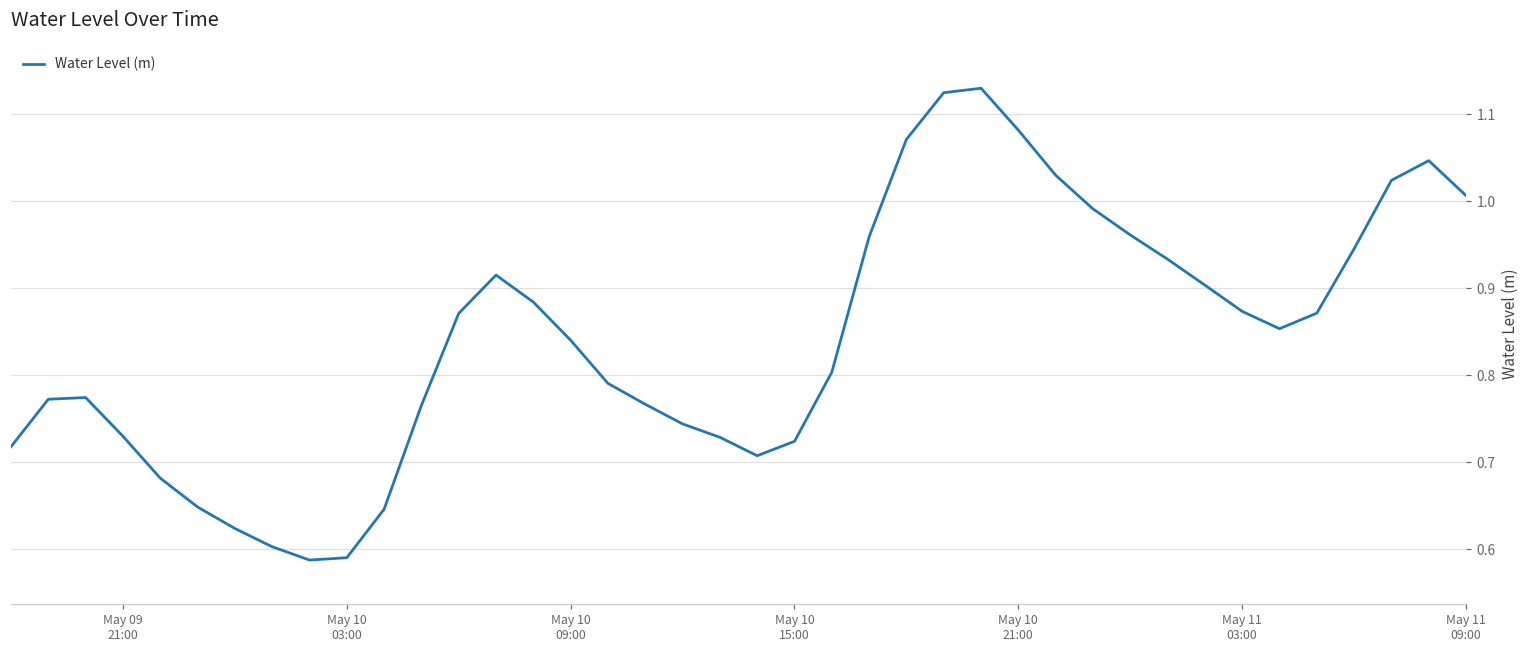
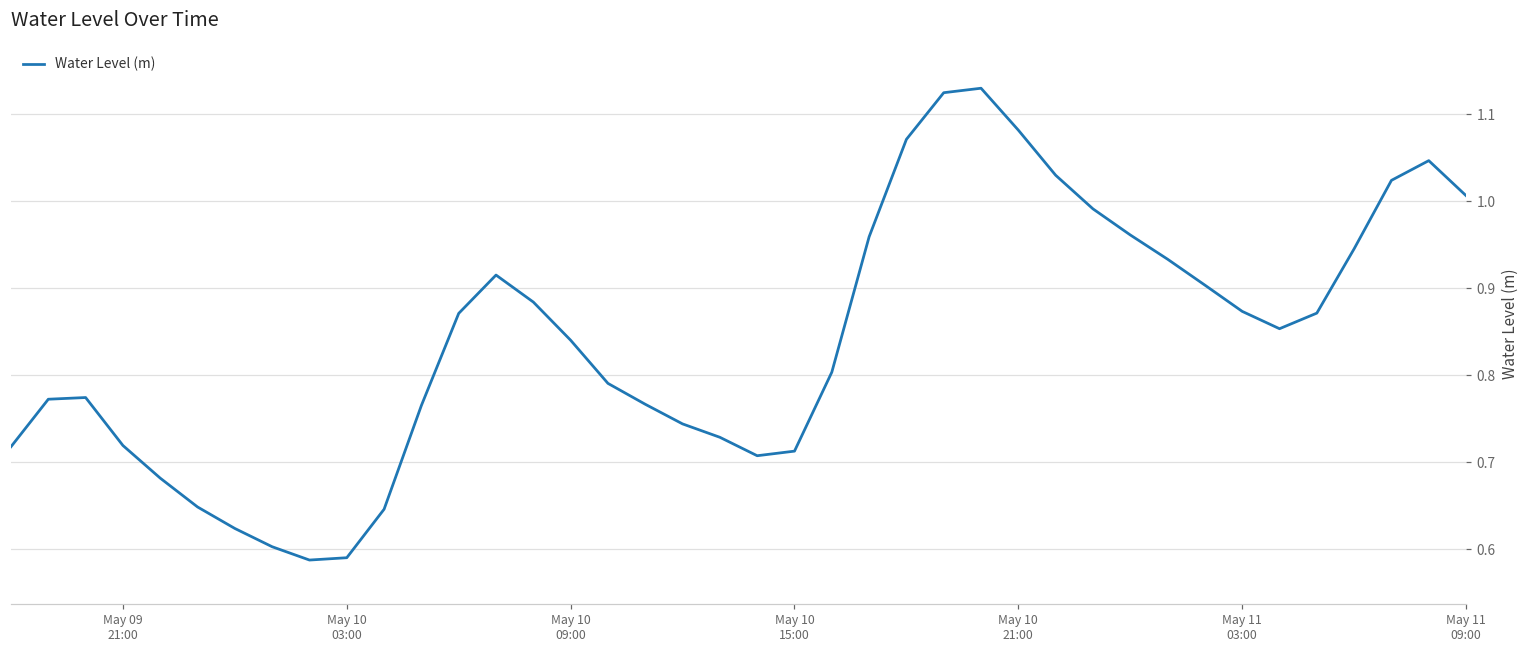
  {
-   "May 09 21:00": 0.73,
+   "May 09 21:00": 0.72,
    "May 10 03:00": 0.59,
    "May 10 09:00": 0.84,
-   "May 10 15:00": 0.72,
+   "May 10 15:00": 0.71,
    "May 10 21:00": 1.08,
    "May 11 03:00": 0.87,
    "May 11 09:00": 1.01
  }
